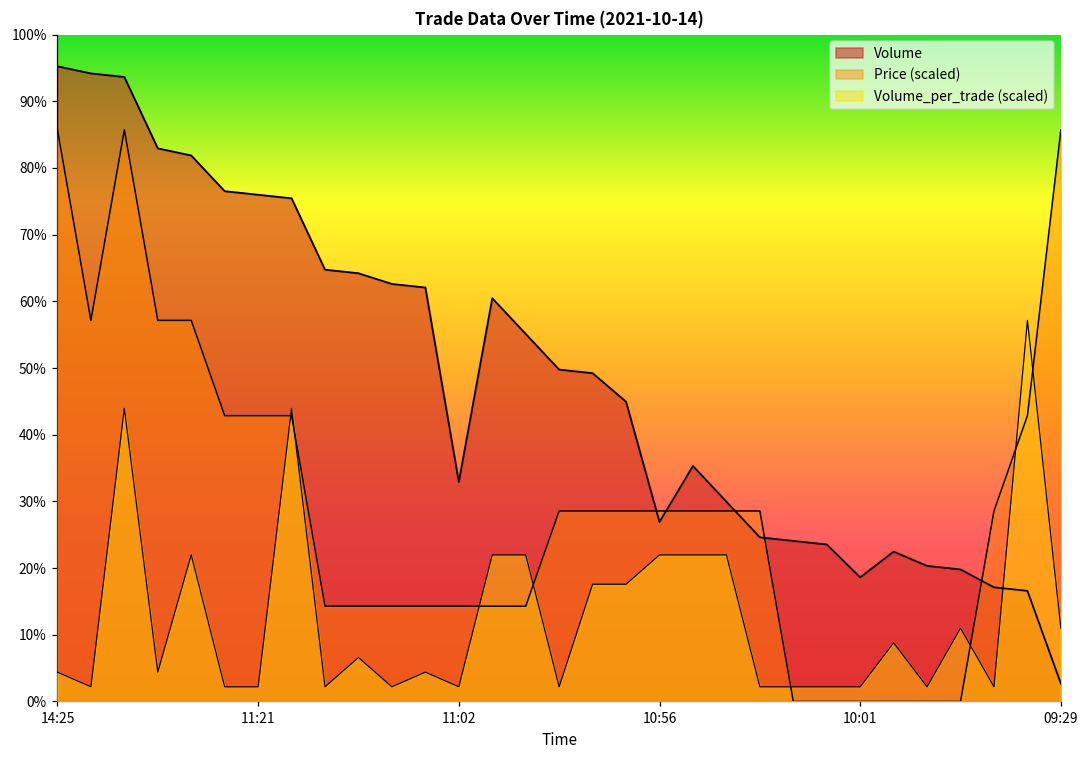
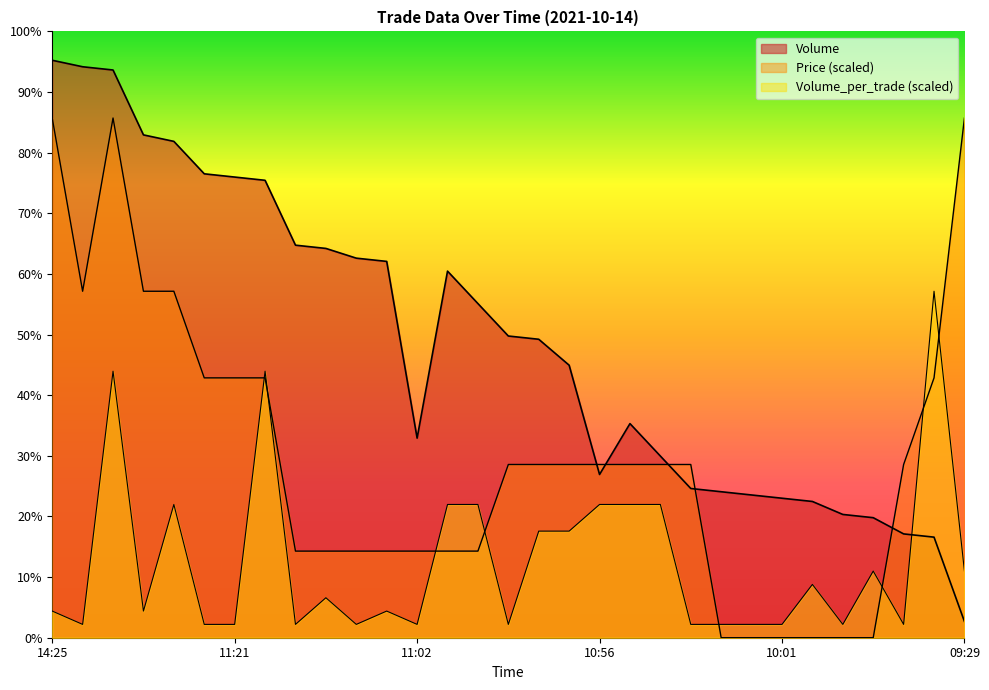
  {
    "Volume": {
      "14:25": "95%",
      "11:21": "76%",
      "11:02": "33%",
      "10:56": "27%",
-     "10:01": "19%",
+     "10:01": "23%",
      "09:29": "3%"
    }
  }
